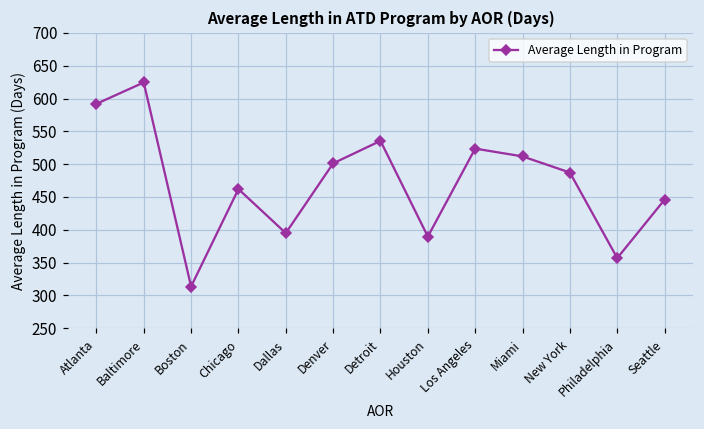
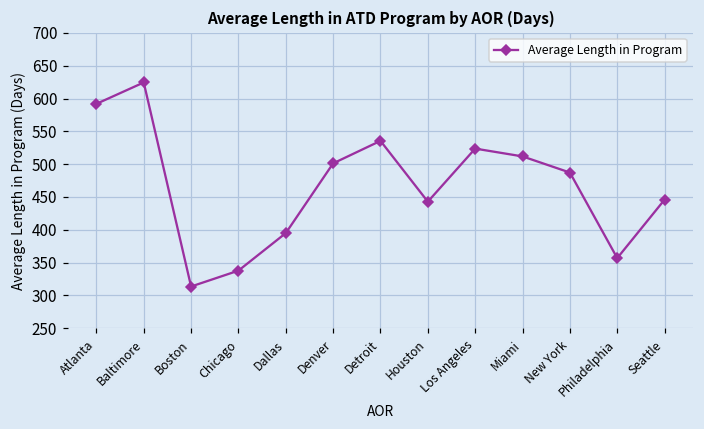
  {
    "Atlanta": 590,
    "Baltimore": 620,
    "Boston": 310,
-   "Chicago": 460,
+   "Chicago": 340,
    "Dallas": 390,
    "Denver": 500,
    "Detroit": 540,
-   "Houston": 390,
+   "Houston": 440,
    "Los Angeles": 520,
    "Miami": 510,
    "New York": 490,
    "Philadelphia": 360,
    "Seattle": 450
  }
